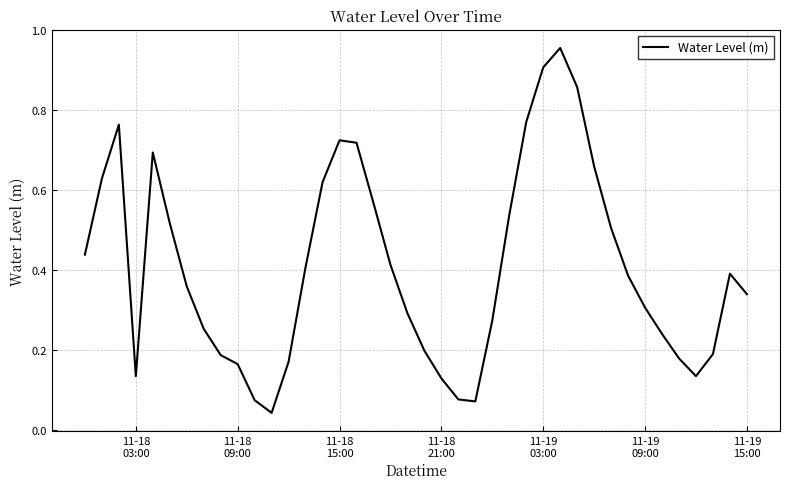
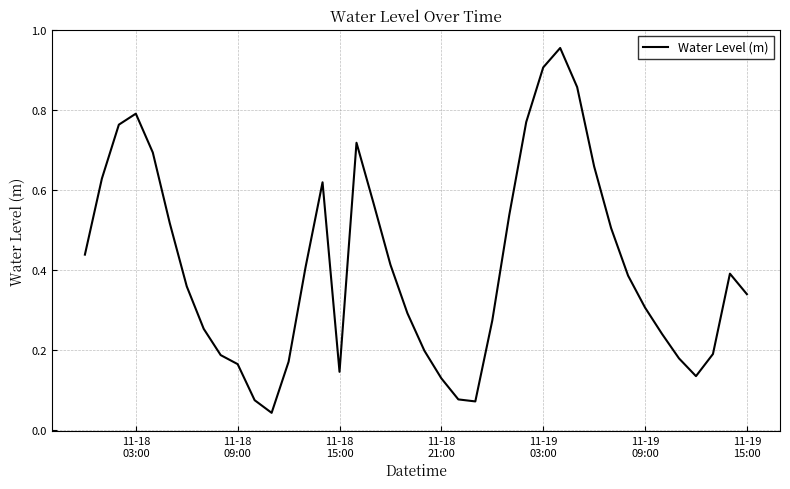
  {
-   "11-18 03:00": 0.14,
+   "11-18 03:00": 0.79,
    "11-18 09:00": 0.17,
-   "11-18 15:00": 0.72,
+   "11-18 15:00": 0.15,
    "11-18 21:00": 0.13,
    "11-19 03:00": 0.91,
    "11-19 09:00": 0.31,
    "11-19 15:00": 0.34
  }
